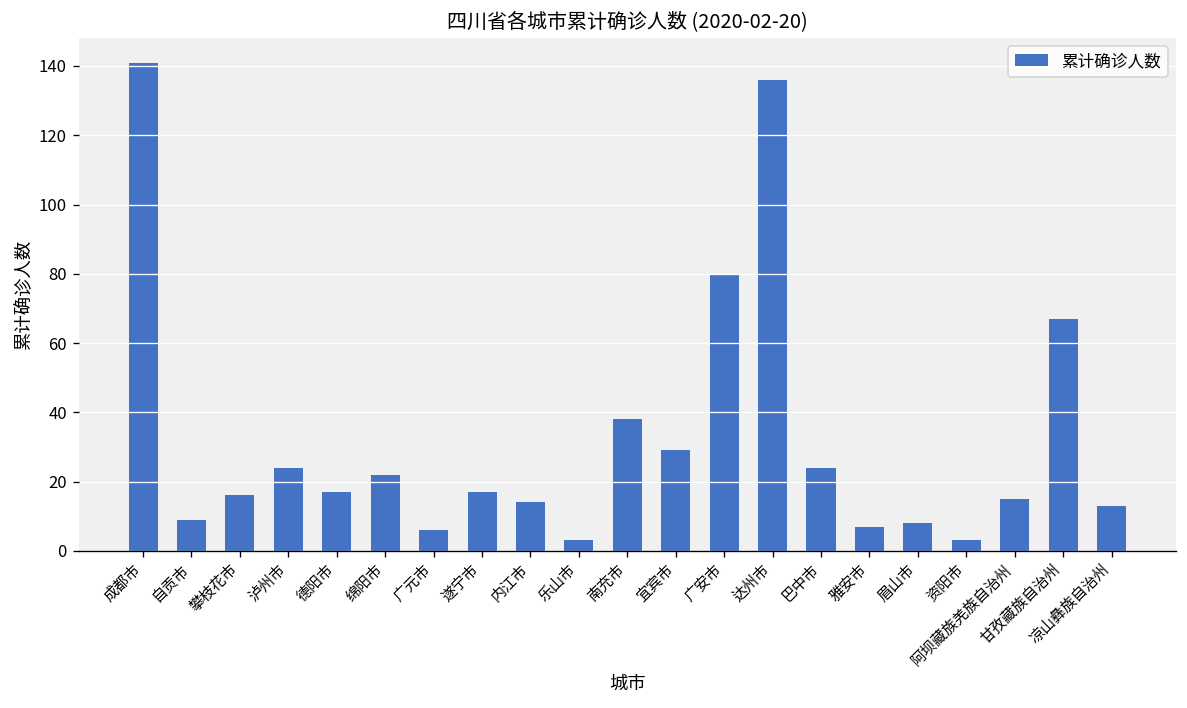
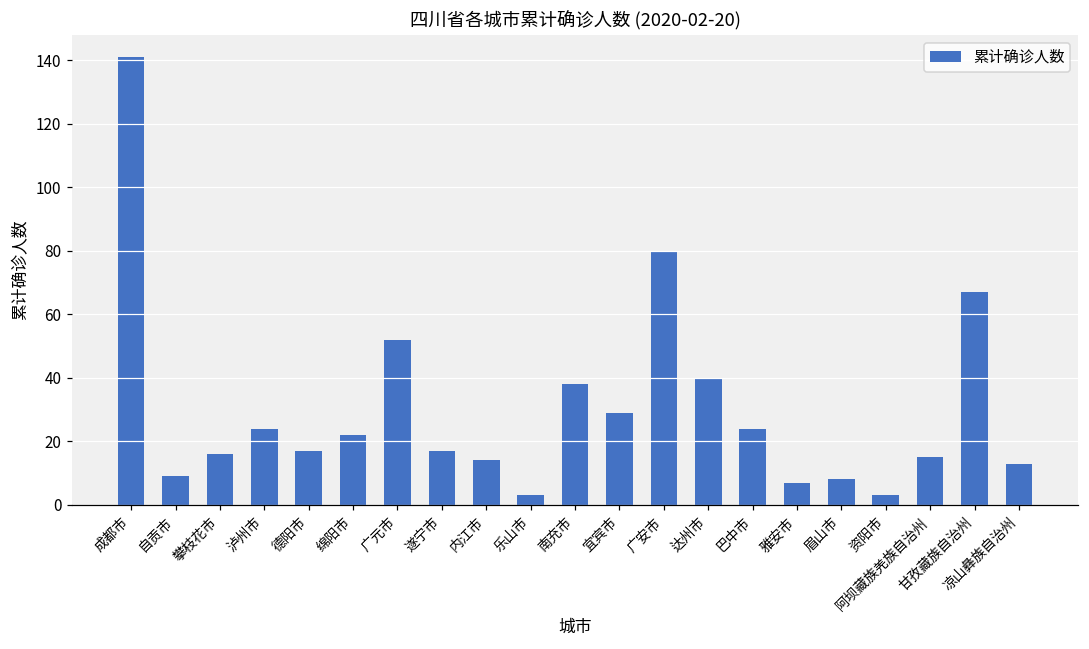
  {
    "成都市": 141,
    "自贡市": 9,
    "攀枝花市": 16,
    "泸州市": 24,
    "德阳市": 17,
    "绵阳市": 22,
-   "广元市": 6,
+   "广元市": 52,
    "遂宁市": 17,
    "内江市": 14,
    "乐山市": 3,
    "南充市": 38,
    "宜宾市": 29,
    "广安市": 80,
-   "达州市": 136,
+   "达州市": 40,
    "巴中市": 24,
    "雅安市": 7,
    "眉山市": 8,
    "资阳市": 3,
    "阿坝藏族羌族自治州": 15,
    "甘孜藏族自治州": 67,
    "凉山彝族自治州": 13
  }
